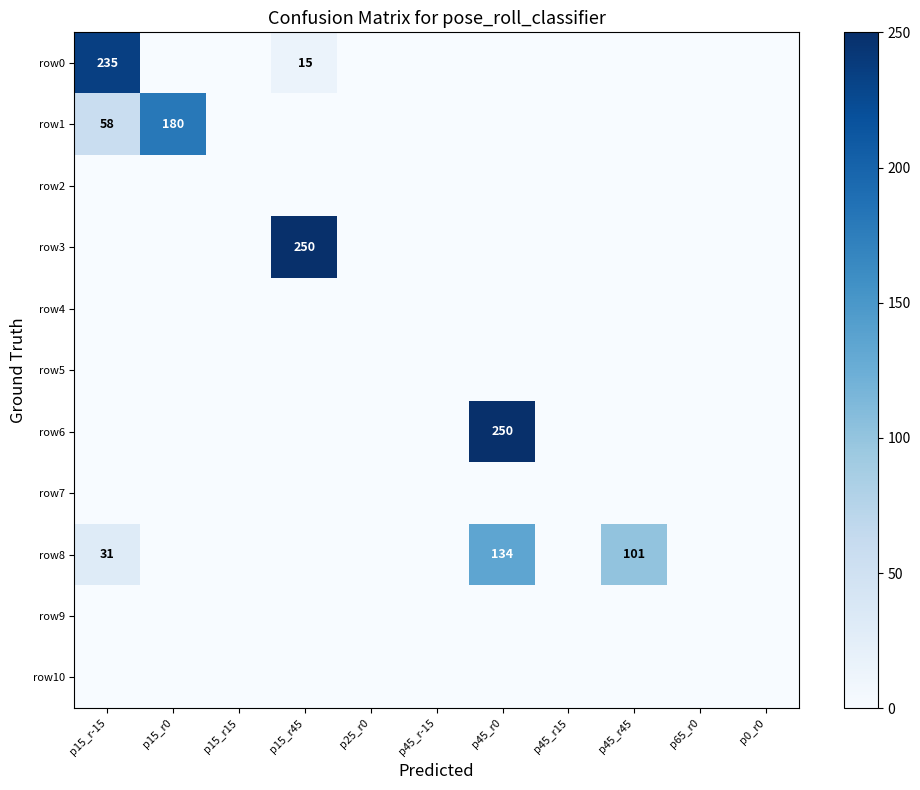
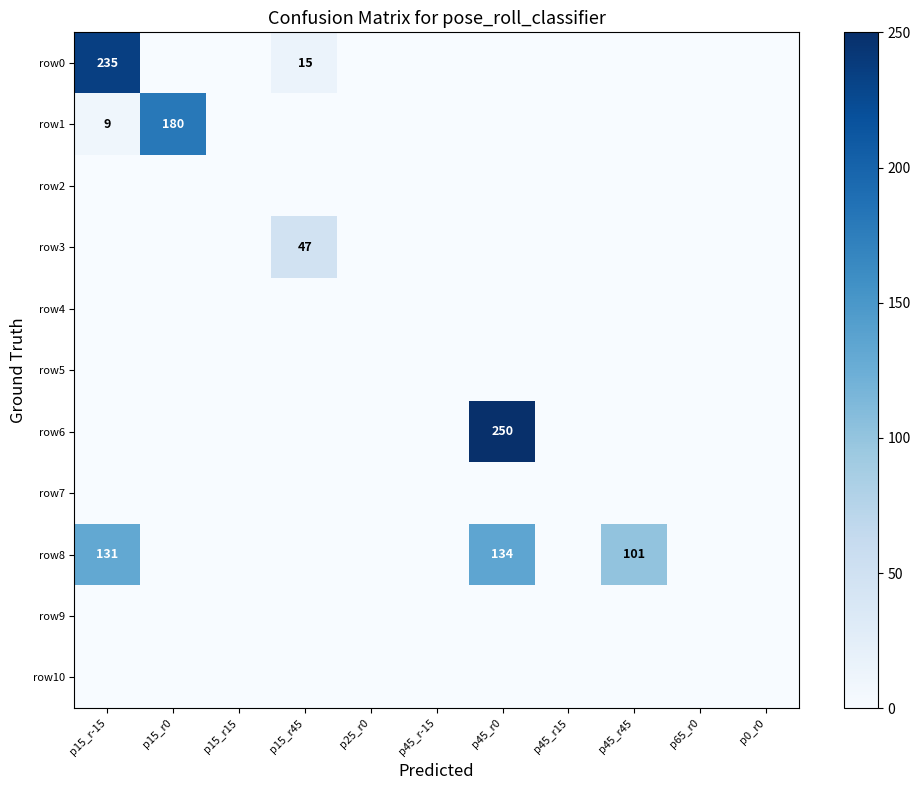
  {
    "row0": {
      "p15_r-15": 235,
      "p15_r45": 15
    },
    "row1": {
-     "p15_r-15": 58,
+     "p15_r-15": 9,
      "p15_r0": 180
    },
    "row3": {
-     "p15_r45": 250
+     "p15_r45": 47
    },
    "row6": {
      "p45_r0": 250
    },
    "row8": {
-     "p15_r-15": 31,
+     "p15_r-15": 131,
      "p45_r0": 134,
      "p45_r45": 101
    }
  }
